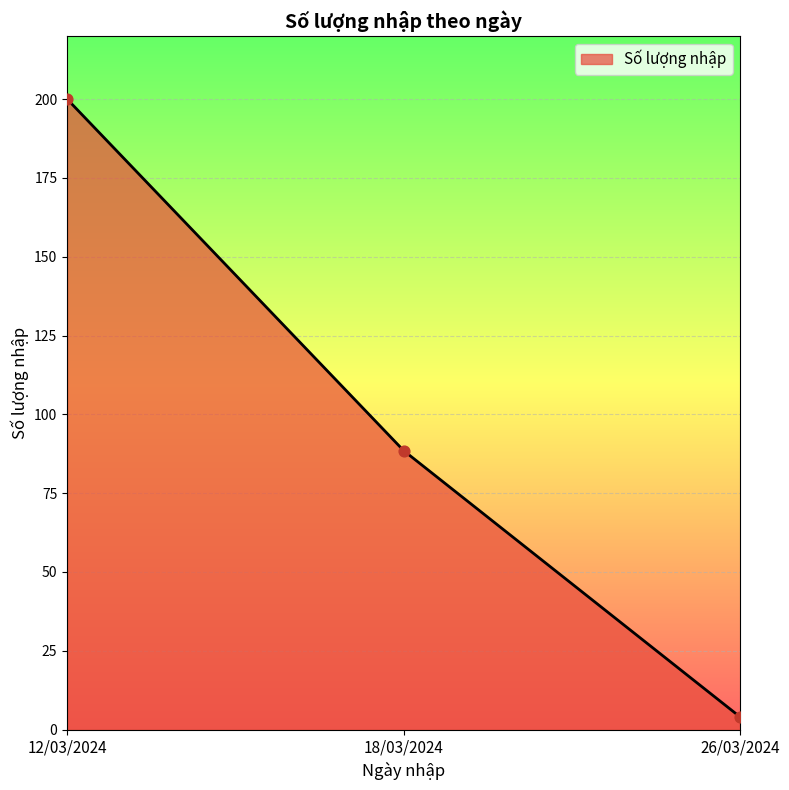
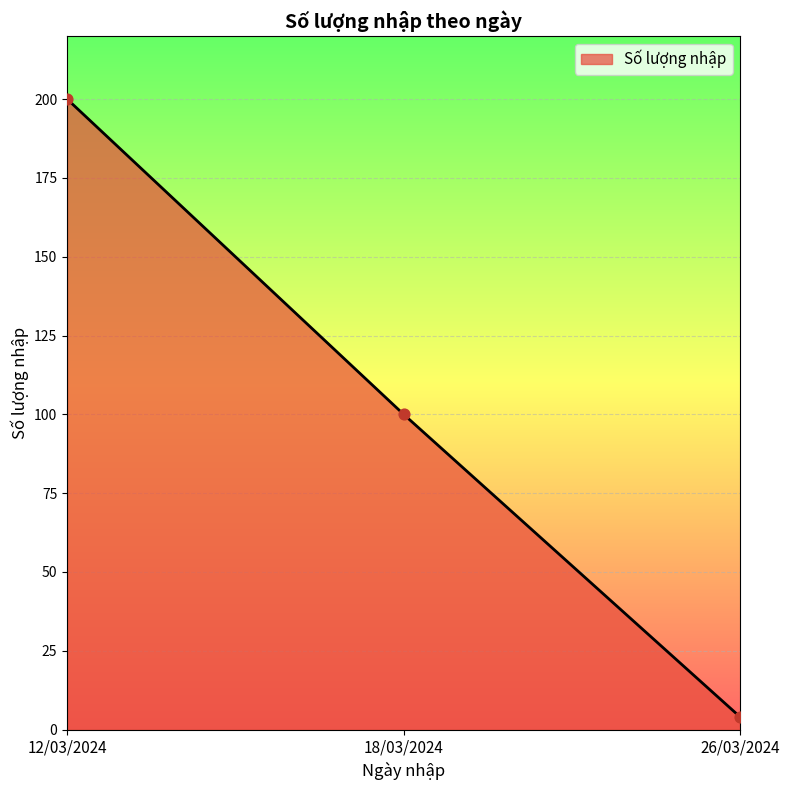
  {
    "12/03/2024": 200,
-   "18/03/2024": 89,
+   "18/03/2024": 100,
    "26/03/2024": 4
  }
